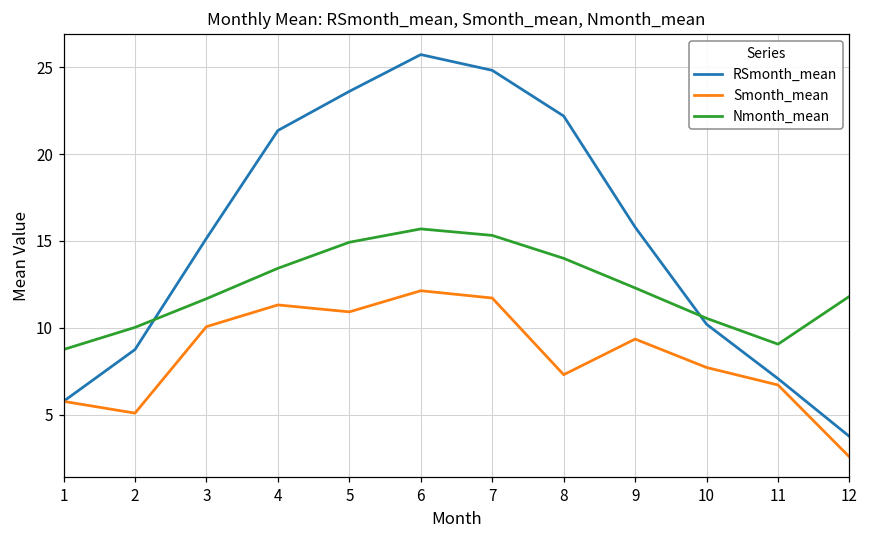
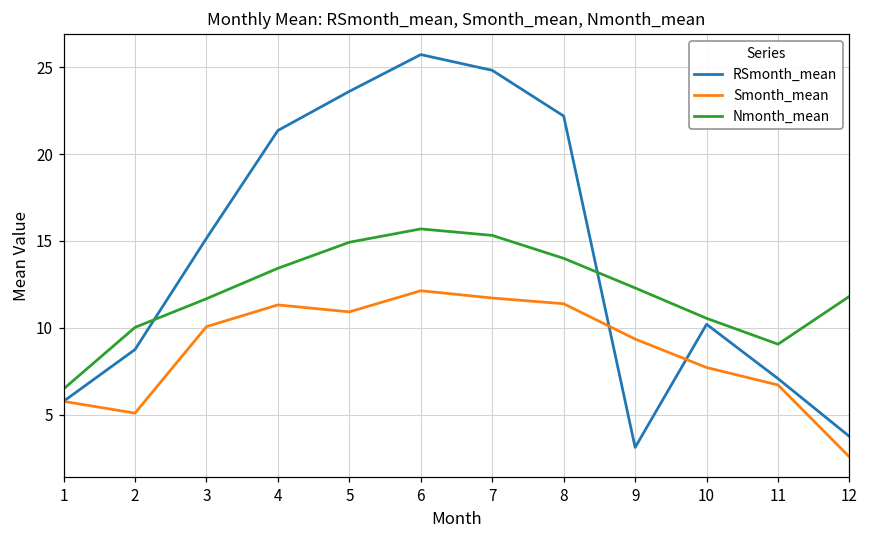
  {
    "RSmonth_mean": {
      "2": 8.7,
      "3": 15.1,
      "4": 21.4,
      "5": 23.6,
      "6": 25.7,
      "7": 24.8,
      "8": 22.2,
-     "9": 15.8,
+     "9": 3.1,
      "10": 10.2,
      "11": 7.1,
      "12": 3.7
    },
    "Smonth_mean": {
      "2": 5.1,
      "3": 10.1,
      "4": 11.3,
      "5": 10.9,
      "6": 12.1,
      "7": 11.7,
-     "8": 7.3,
+     "8": 11.4,
      "9": 9.3,
      "10": 7.7,
      "11": 6.7,
      "12": 2.6
    },
    "Nmonth_mean": {
-     "1": 8.7,
+     "1": 6.5,
      "2": 10.0,
      "3": 11.7,
      "4": 13.4,
      "5": 14.9,
      "6": 15.7,
      "7": 15.3,
      "8": 14.0,
      "9": 12.3,
      "10": 10.5,
      "11": 9.1,
      "12": 11.8
    }
  }
